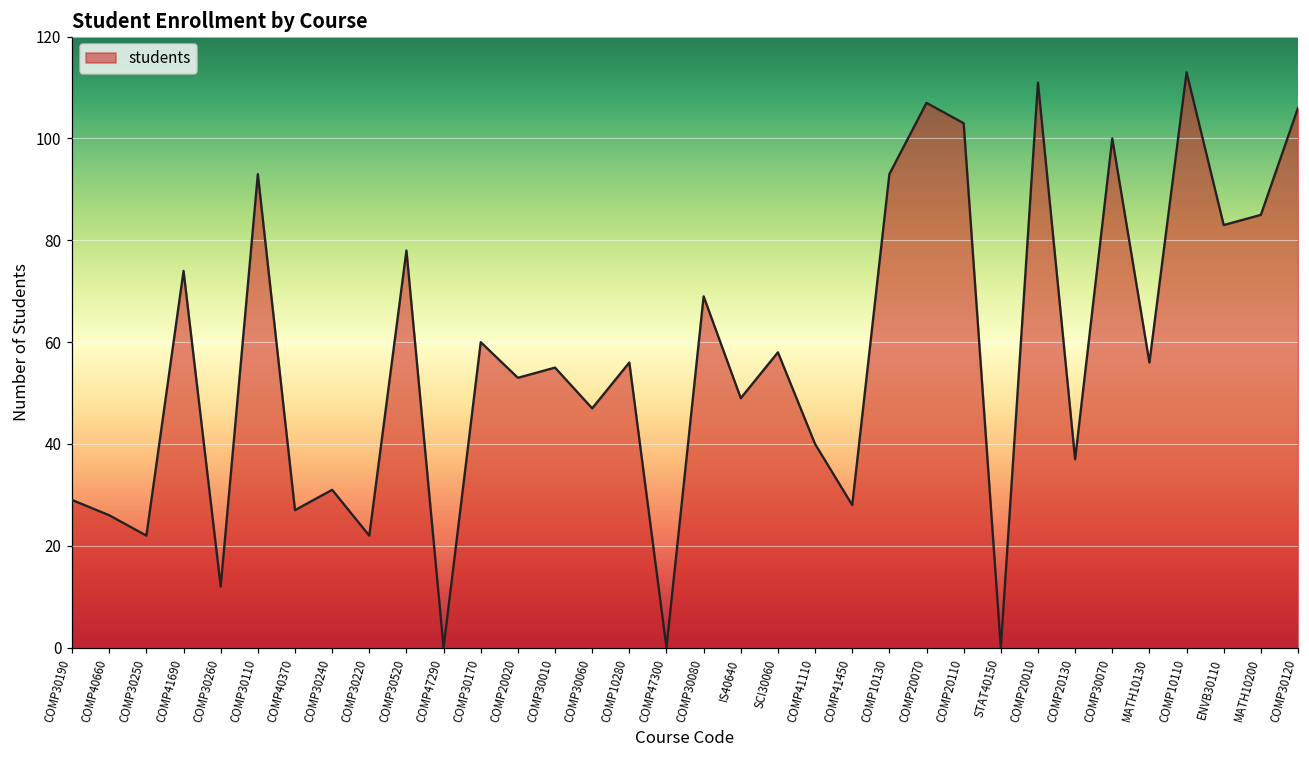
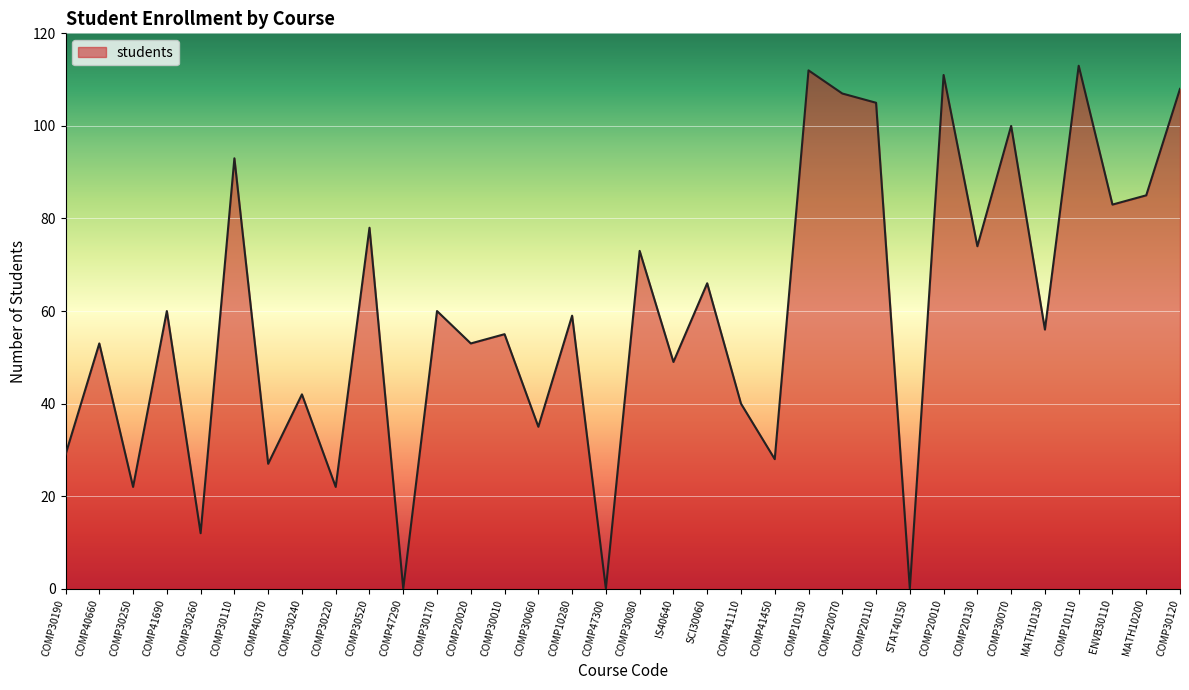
  {
    "COMP30190": 29,
-   "COMP40660": 26,
+   "COMP40660": 53,
    "COMP30250": 22,
-   "COMP41690": 74,
+   "COMP41690": 60,
    "COMP30260": 12,
    "COMP30110": 93,
    "COMP40370": 27,
-   "COMP30240": 31,
+   "COMP30240": 42,
    "COMP30220": 22,
    "COMP30520": 78,
    "COMP47290": 0,
    "COMP30170": 60,
    "COMP20020": 53,
    "COMP30010": 55,
-   "COMP30060": 47,
-   "COMP10280": 56,
+   "COMP30060": 35,
+   "COMP10280": 59,
    "COMP47300": 0,
-   "COMP30080": 69,
+   "COMP30080": 73,
    "IS40640": 49,
-   "SCI30060": 58,
+   "SCI30060": 66,
    "COMP41110": 40,
    "COMP41450": 28,
-   "COMP10130": 93,
+   "COMP10130": 112,
    "COMP20070": 107,
-   "COMP20110": 103,
+   "COMP20110": 105,
    "STAT40150": 0,
    "COMP20010": 111,
-   "COMP20130": 37,
+   "COMP20130": 74,
    "COMP30070": 100,
    "MATH10130": 56,
    "COMP10110": 113,
    "ENVB30110": 83,
    "MATH10200": 85,
-   "COMP30120": 106
+   "COMP30120": 108
  }
